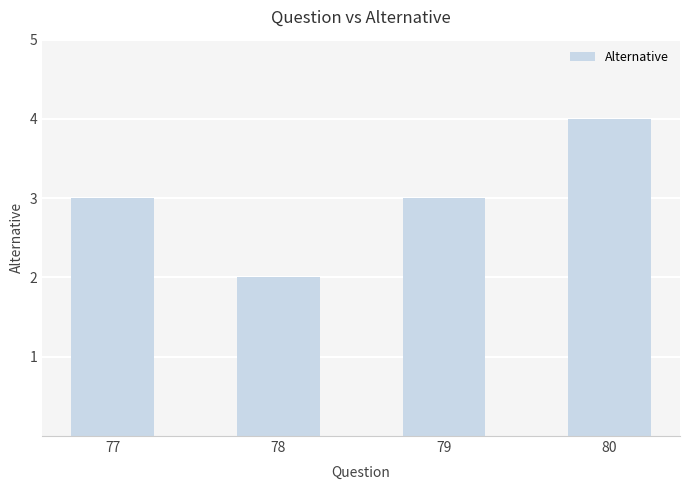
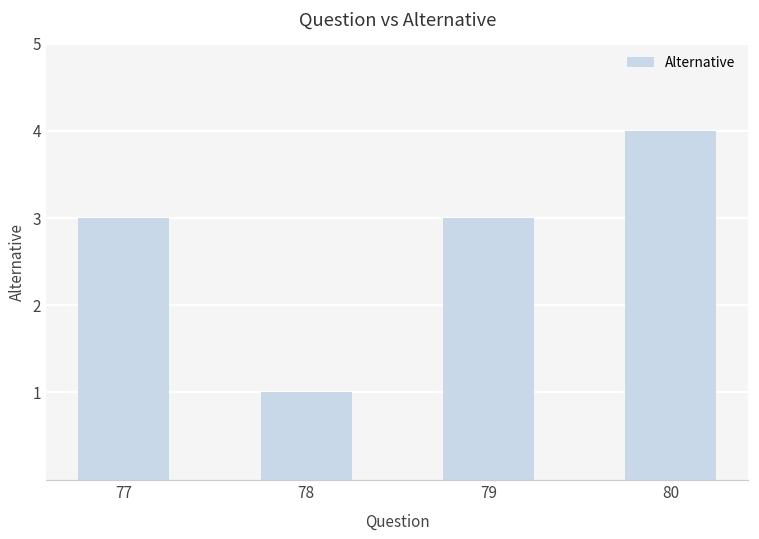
  {
    "77": 3,
-   "78": 2,
+   "78": 1,
    "79": 3,
    "80": 4
  }
